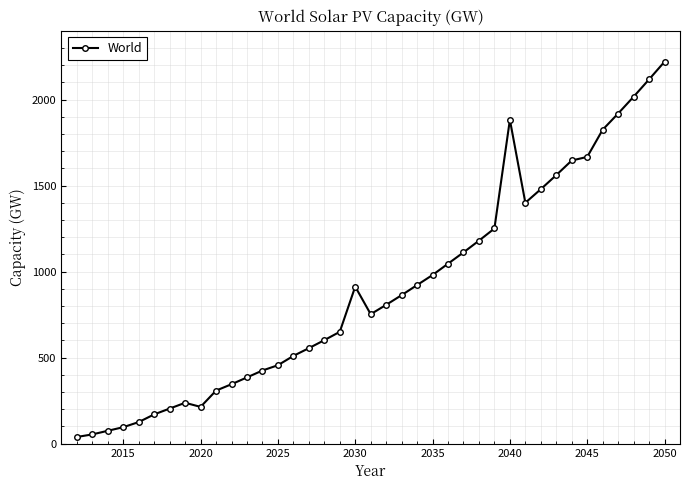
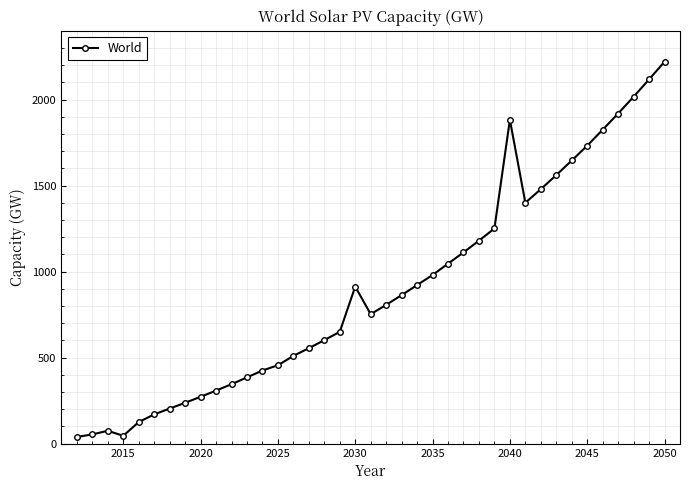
  {
-   "2015": 100,
-   "2020": 210,
+   "2015": 50,
+   "2020": 270,
    "2025": 460,
    "2030": 910,
    "2035": 980,
    "2040": 1880,
-   "2045": 1670,
+   "2045": 1730,
    "2050": 2220
  }
